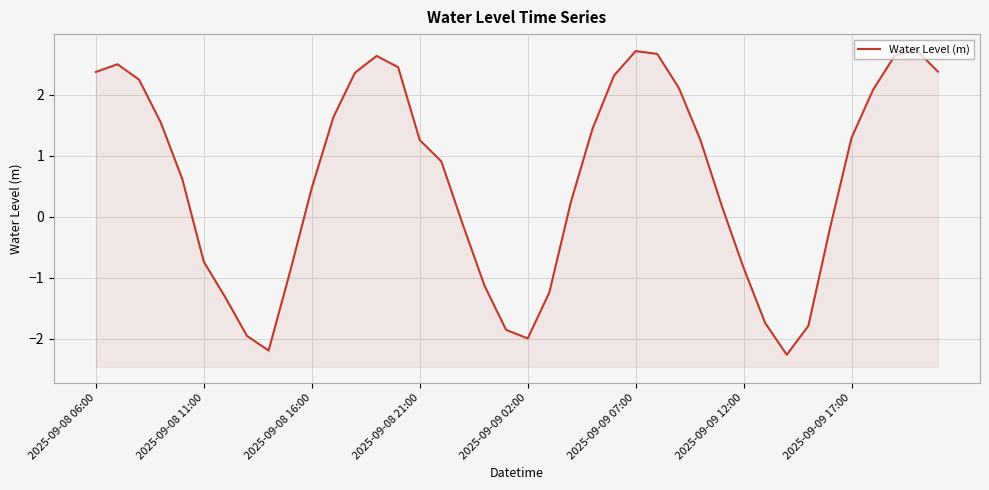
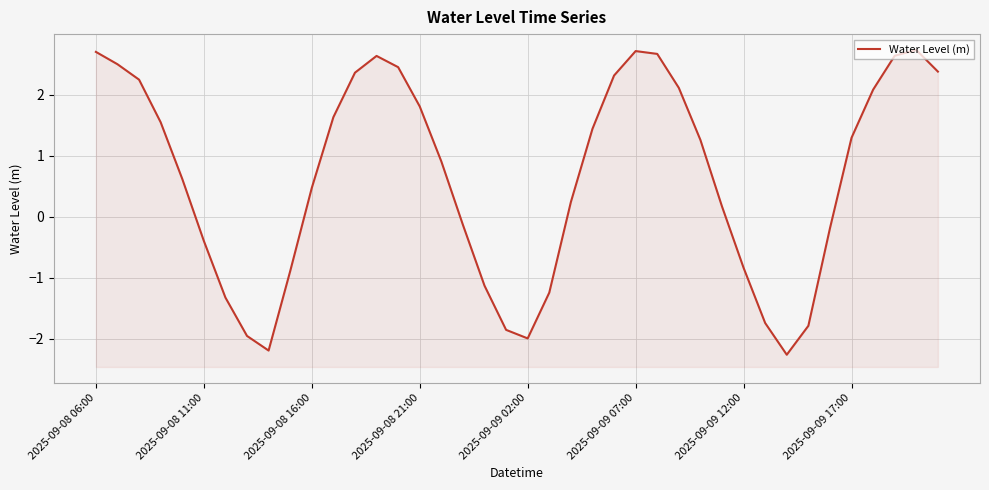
  {
-   "2025-09-08 06:00": 2.4,
-   "2025-09-08 11:00": -0.7,
+   "2025-09-08 06:00": 2.7,
+   "2025-09-08 11:00": -0.4,
    "2025-09-08 16:00": 0.5,
-   "2025-09-08 21:00": 1.3,
+   "2025-09-08 21:00": 1.8,
    "2025-09-09 02:00": -2.0,
    "2025-09-09 07:00": 2.7,
    "2025-09-09 12:00": -0.8,
    "2025-09-09 17:00": 1.3
  }
